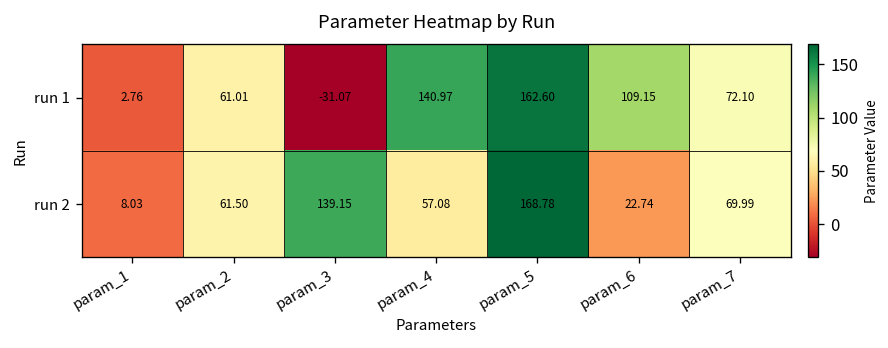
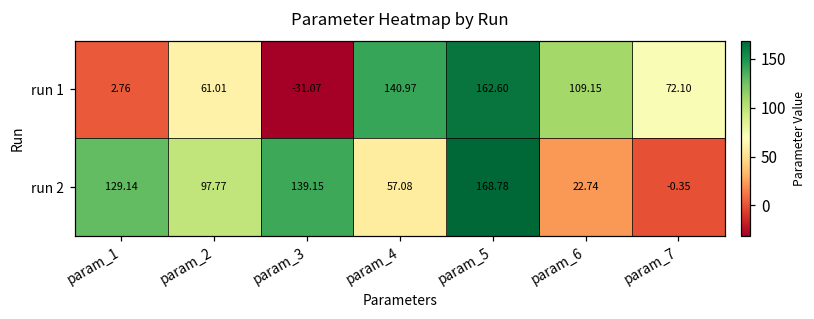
  {
    "run 1": {
      "param_1": 2.76,
      "param_2": 61.01,
      "param_3": -31.07,
      "param_4": 140.97,
      "param_5": 162.60,
      "param_6": 109.15,
      "param_7": 72.10
    },
    "run 2": {
-     "param_1": 8.03,
-     "param_2": 61.50,
+     "param_1": 129.14,
+     "param_2": 97.77,
      "param_3": 139.15,
      "param_4": 57.08,
      "param_5": 168.78,
      "param_6": 22.74,
-     "param_7": 69.99
+     "param_7": -0.35
    }
  }
